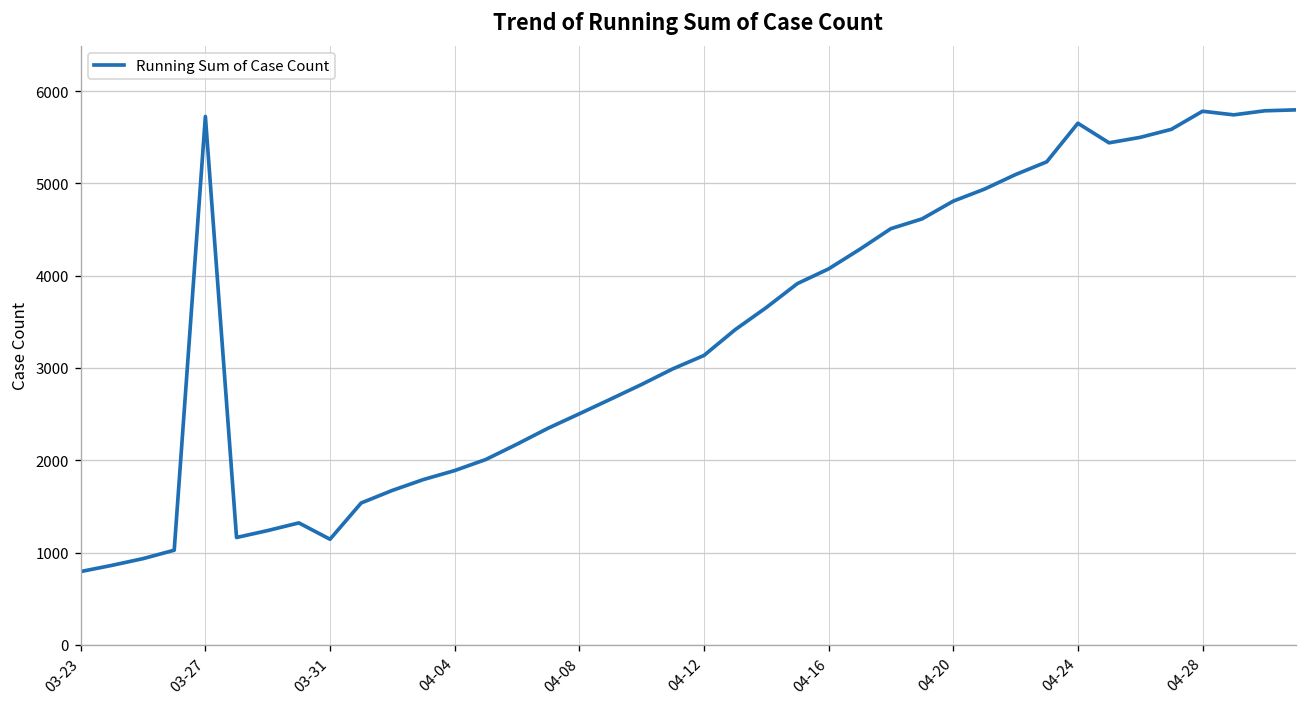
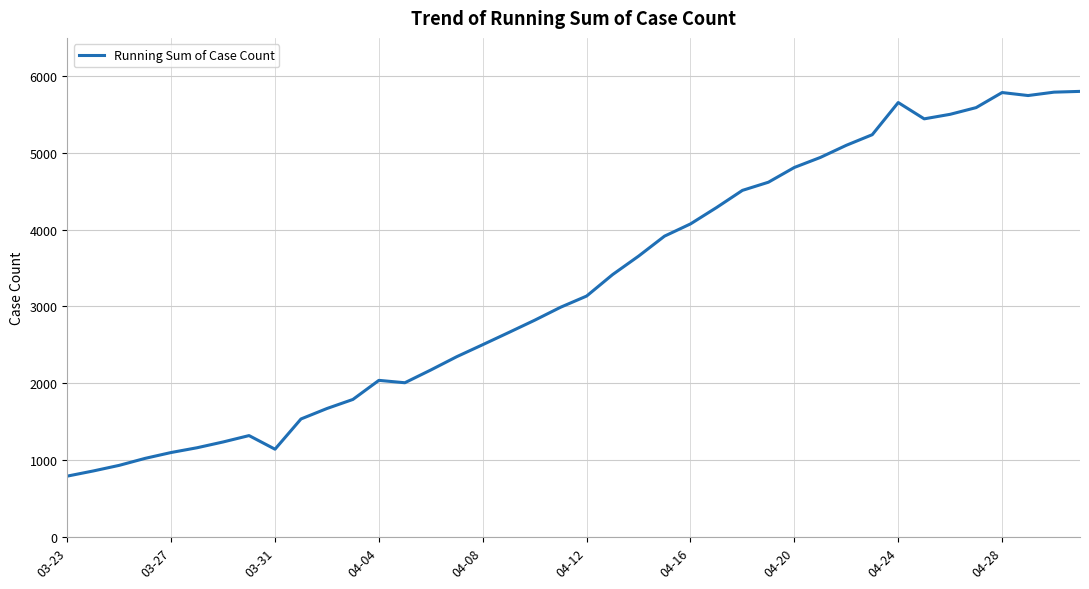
  {
    "03-23": 800,
-   "03-27": 5700,
+   "03-27": 1100,
    "03-31": 1100,
-   "04-04": 1900,
+   "04-04": 2000,
    "04-08": 2500,
    "04-12": 3100,
    "04-16": 4100,
    "04-20": 4800,
    "04-24": 5700,
    "04-28": 5800
  }
